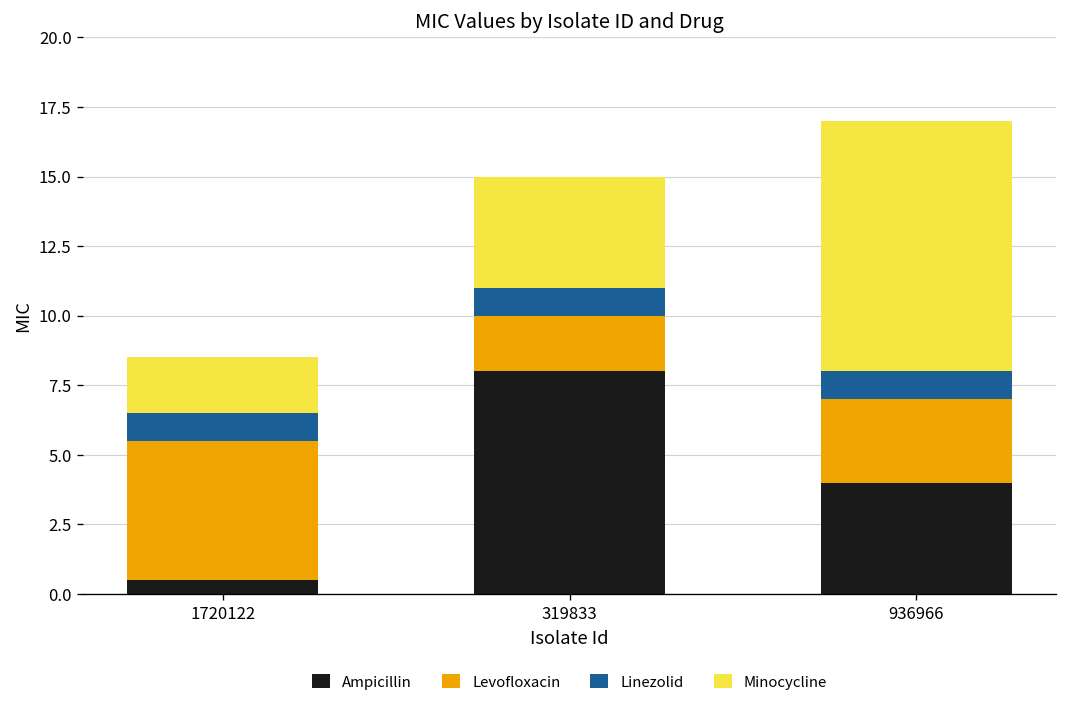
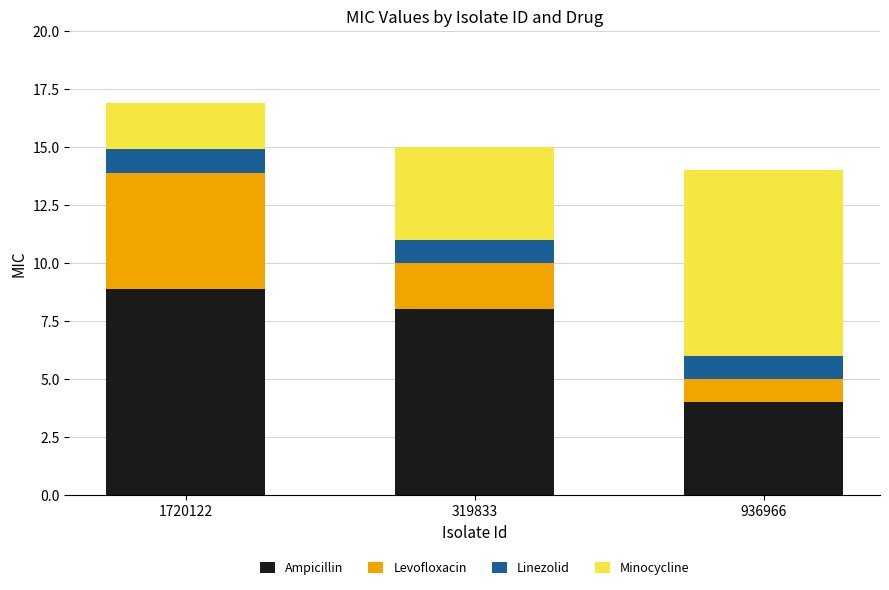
  {
    "Ampicillin": {
-     "1720122": 0.5,
+     "1720122": 8.9,
      "319833": 8.0,
      "936966": 4.0
    },
    "Levofloxacin": {
      "1720122": 5,
      "319833": 2,
-     "936966": 3
+     "936966": 1
    },
    "Linezolid": {
      "1720122": 1.0,
      "319833": 1.0,
      "936966": 1.0
    },
    "Minocycline": {
      "1720122": 2,
      "319833": 4,
-     "936966": 9
+     "936966": 8
    }
  }
